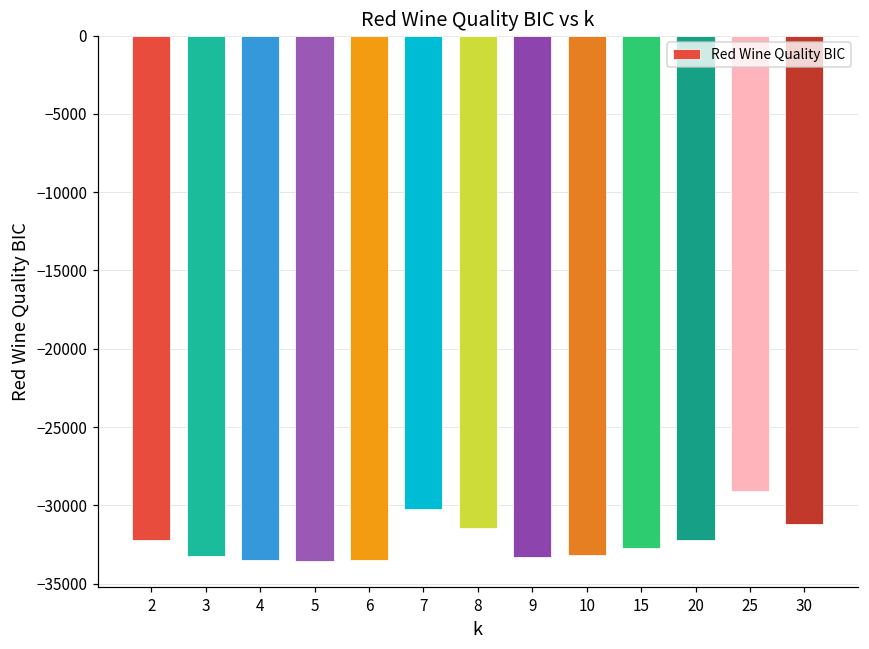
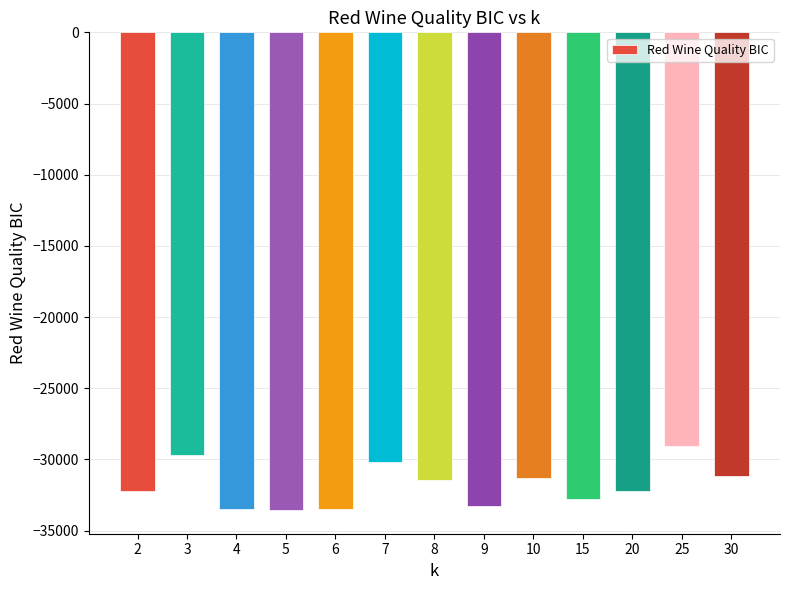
  {
    "2": -32200,
-   "3": -33200,
+   "3": -29700,
    "4": -33500,
    "5": -33500,
    "6": -33500,
    "7": -30200,
    "8": -31500,
    "9": -33300,
-   "10": -33200,
+   "10": -31300,
    "15": -32700,
    "20": -32200,
    "25": -29100,
    "30": -31200
  }
